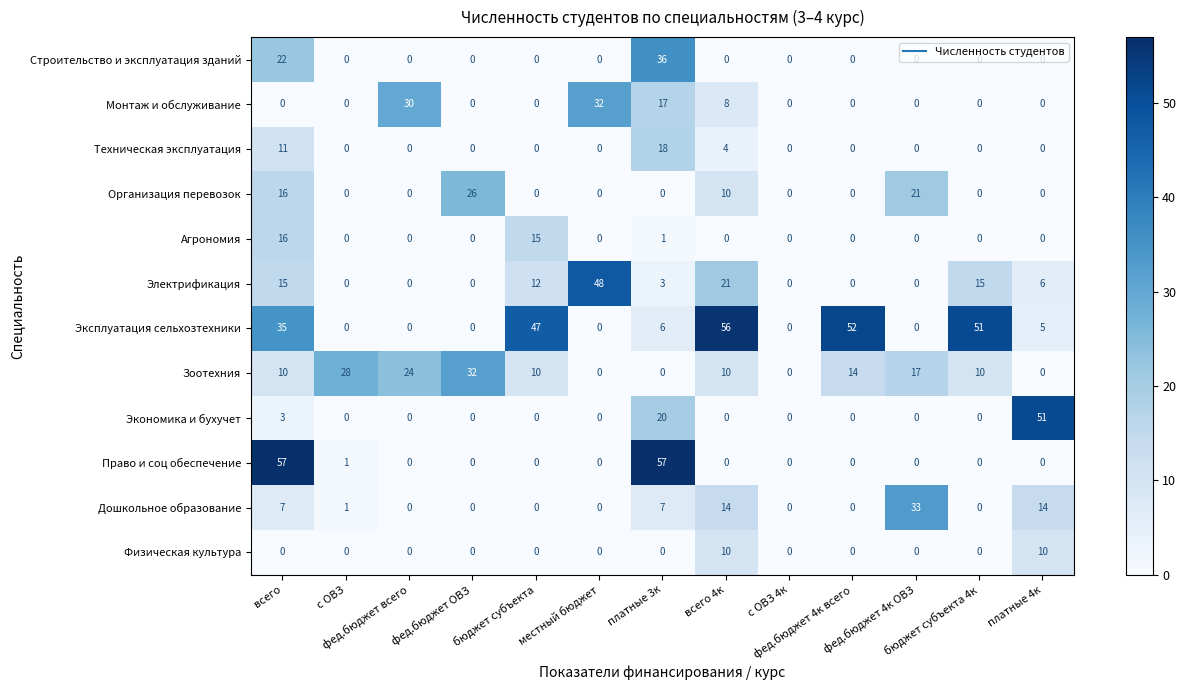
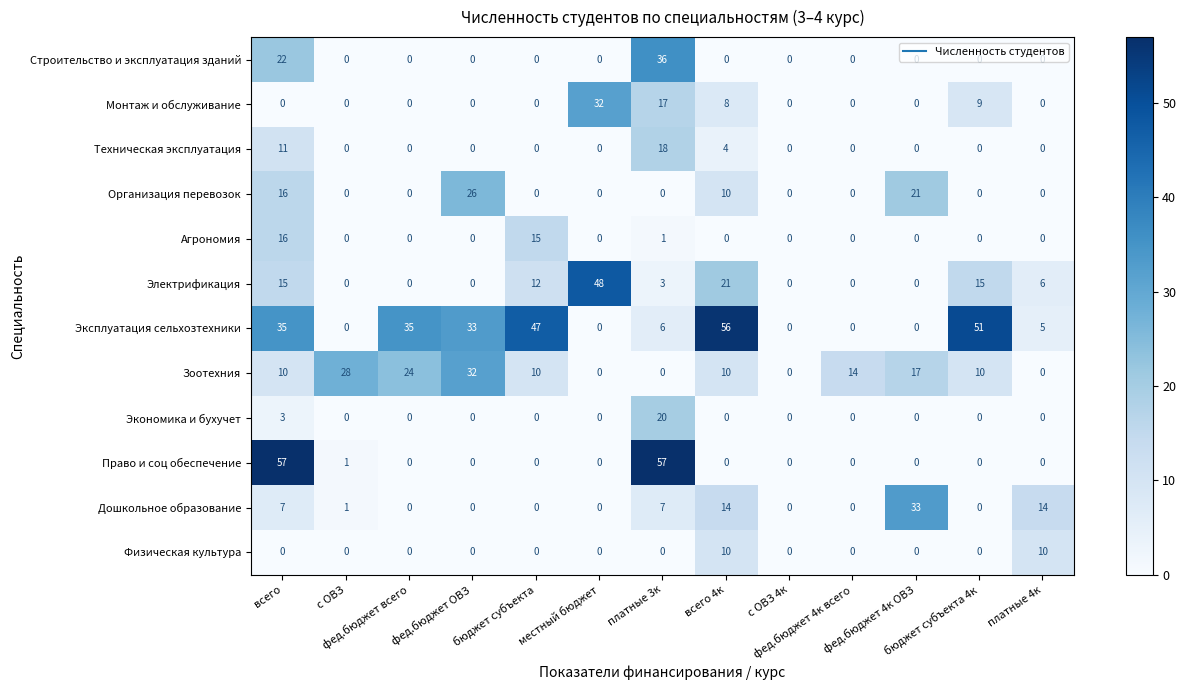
  {
    "Строительство и эксплуатация зданий": {
      "всего": 22,
      "с ОВЗ": 0,
      "фед.бюджет всего": 0,
      "фед.бюджет ОВЗ": 0,
      "бюджет субъекта": 0,
      "местный бюджет": 0,
      "платные 3к": 36,
      "всего 4к": 0,
      "с ОВЗ 4к": 0,
      "фед.бюджет 4к всего": 0
    },
    "Монтаж и обслуживание": {
      "всего": 0,
      "с ОВЗ": 0,
-     "фед.бюджет всего": 30,
+     "фед.бюджет всего": 0,
      "фед.бюджет ОВЗ": 0,
      "бюджет субъекта": 0,
      "местный бюджет": 32,
      "платные 3к": 17,
      "всего 4к": 8,
      "с ОВЗ 4к": 0,
      "фед.бюджет 4к всего": 0,
      "фед.бюджет 4к ОВЗ": 0,
-     "бюджет субъекта 4к": 0,
+     "бюджет субъекта 4к": 9,
      "платные 4к": 0
    },
    "Техническая эксплуатация": {
      "всего": 11,
      "с ОВЗ": 0,
      "фед.бюджет всего": 0,
      "фед.бюджет ОВЗ": 0,
      "бюджет субъекта": 0,
      "местный бюджет": 0,
      "платные 3к": 18,
      "всего 4к": 4,
      "с ОВЗ 4к": 0,
      "фед.бюджет 4к всего": 0,
      "фед.бюджет 4к ОВЗ": 0,
      "бюджет субъекта 4к": 0,
      "платные 4к": 0
    },
    "Организация перевозок": {
      "всего": 16,
      "с ОВЗ": 0,
      "фед.бюджет всего": 0,
      "фед.бюджет ОВЗ": 26,
      "бюджет субъекта": 0,
      "местный бюджет": 0,
      "платные 3к": 0,
      "всего 4к": 10,
      "с ОВЗ 4к": 0,
      "фед.бюджет 4к всего": 0,
      "фед.бюджет 4к ОВЗ": 21,
      "бюджет субъекта 4к": 0,
      "платные 4к": 0
    },
    "Агрономия": {
      "всего": 16,
      "с ОВЗ": 0,
      "фед.бюджет всего": 0,
      "фед.бюджет ОВЗ": 0,
      "бюджет субъекта": 15,
      "местный бюджет": 0,
      "платные 3к": 1,
      "всего 4к": 0,
      "с ОВЗ 4к": 0,
      "фед.бюджет 4к всего": 0,
      "фед.бюджет 4к ОВЗ": 0,
      "бюджет субъекта 4к": 0,
      "платные 4к": 0
    },
    "Электрификация": {
      "всего": 15,
      "с ОВЗ": 0,
      "фед.бюджет всего": 0,
      "фед.бюджет ОВЗ": 0,
      "бюджет субъекта": 12,
      "местный бюджет": 48,
      "платные 3к": 3,
      "всего 4к": 21,
      "с ОВЗ 4к": 0,
      "фед.бюджет 4к всего": 0,
      "фед.бюджет 4к ОВЗ": 0,
      "бюджет субъекта 4к": 15,
      "платные 4к": 6
    },
    "Эксплуатация сельхозтехники": {
      "всего": 35,
      "с ОВЗ": 0,
-     "фед.бюджет всего": 0,
-     "фед.бюджет ОВЗ": 0,
+     "фед.бюджет всего": 35,
+     "фед.бюджет ОВЗ": 33,
      "бюджет субъекта": 47,
      "местный бюджет": 0,
      "платные 3к": 6,
      "всего 4к": 56,
      "с ОВЗ 4к": 0,
-     "фед.бюджет 4к всего": 52,
+     "фед.бюджет 4к всего": 0,
      "фед.бюджет 4к ОВЗ": 0,
      "бюджет субъекта 4к": 51,
      "платные 4к": 5
    },
    "Зоотехния": {
      "всего": 10,
      "с ОВЗ": 28,
      "фед.бюджет всего": 24,
      "фед.бюджет ОВЗ": 32,
      "бюджет субъекта": 10,
      "местный бюджет": 0,
      "платные 3к": 0,
      "всего 4к": 10,
      "с ОВЗ 4к": 0,
      "фед.бюджет 4к всего": 14,
      "фед.бюджет 4к ОВЗ": 17,
      "бюджет субъекта 4к": 10,
      "платные 4к": 0
    },
    "Экономика и бухучет": {
      "всего": 3,
      "с ОВЗ": 0,
      "фед.бюджет всего": 0,
      "фед.бюджет ОВЗ": 0,
      "бюджет субъекта": 0,
      "местный бюджет": 0,
      "платные 3к": 20,
      "всего 4к": 0,
      "с ОВЗ 4к": 0,
      "фед.бюджет 4к всего": 0,
      "фед.бюджет 4к ОВЗ": 0,
      "бюджет субъекта 4к": 0,
-     "платные 4к": 51
+     "платные 4к": 0
    },
    "Право и соц обеспечение": {
      "всего": 57,
      "с ОВЗ": 1,
      "фед.бюджет всего": 0,
      "фед.бюджет ОВЗ": 0,
      "бюджет субъекта": 0,
      "местный бюджет": 0,
      "платные 3к": 57,
      "всего 4к": 0,
      "с ОВЗ 4к": 0,
      "фед.бюджет 4к всего": 0,
      "фед.бюджет 4к ОВЗ": 0,
      "бюджет субъекта 4к": 0,
      "платные 4к": 0
    },
    "Дошкольное образование": {
      "всего": 7,
      "с ОВЗ": 1,
      "фед.бюджет всего": 0,
      "фед.бюджет ОВЗ": 0,
      "бюджет субъекта": 0,
      "местный бюджет": 0,
      "платные 3к": 7,
      "всего 4к": 14,
      "с ОВЗ 4к": 0,
      "фед.бюджет 4к всего": 0,
      "фед.бюджет 4к ОВЗ": 33,
      "бюджет субъекта 4к": 0,
      "платные 4к": 14
    },
    "Физическая культура": {
      "всего": 0,
      "с ОВЗ": 0,
      "фед.бюджет всего": 0,
      "фед.бюджет ОВЗ": 0,
      "бюджет субъекта": 0,
      "местный бюджет": 0,
      "платные 3к": 0,
      "всего 4к": 10,
      "с ОВЗ 4к": 0,
      "фед.бюджет 4к всего": 0,
      "фед.бюджет 4к ОВЗ": 0,
      "бюджет субъекта 4к": 0,
      "платные 4к": 10
    }
  }
